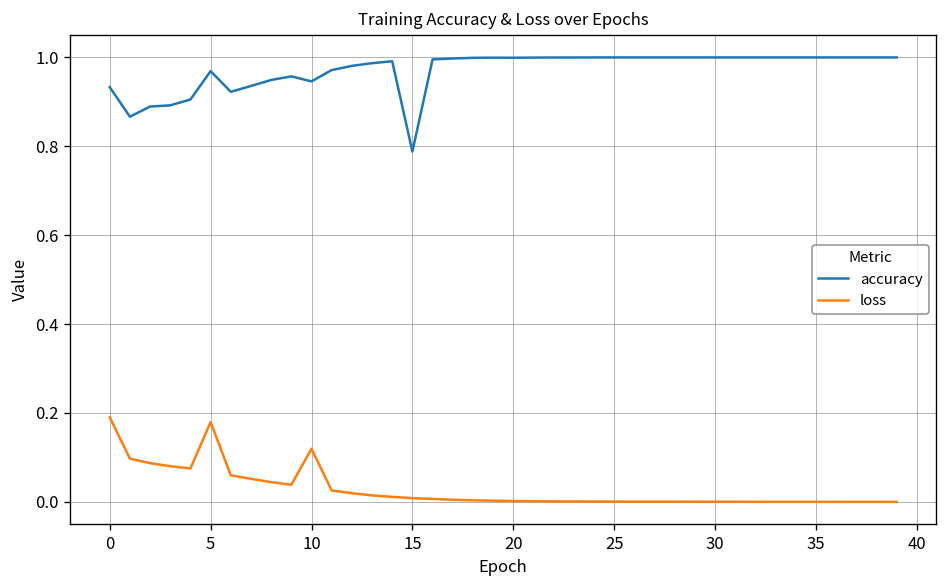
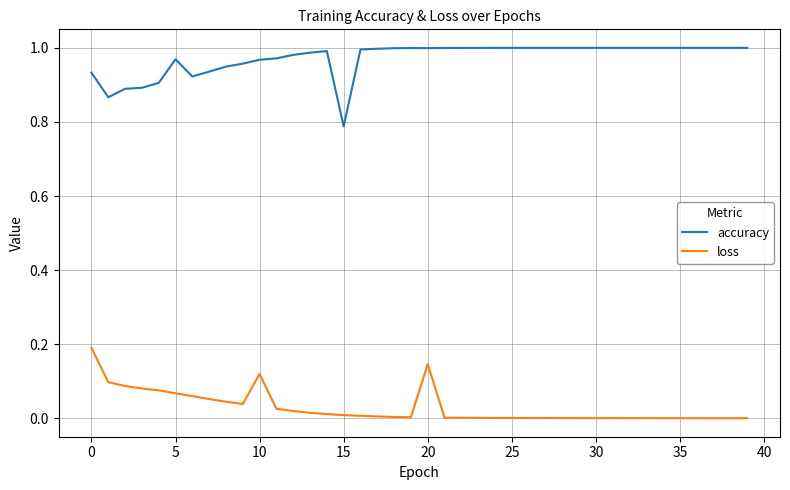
  {
    "accuracy": {
      "0": 0.93,
      "5": 0.97,
-     "10": 0.95,
+     "10": 0.97,
      "15": 0.79,
      "20": 1.00,
      "25": 1.00,
      "30": 1.00,
      "35": 1.00
    },
    "loss": {
      "0": 0.19,
-     "5": 0.18,
+     "5": 0.07,
      "10": 0.12,
      "15": 0.01,
-     "20": 0.00,
+     "20": 0.15,
      "25": 0.00,
      "30": 0.00,
      "35": 0.00
    }
  }
